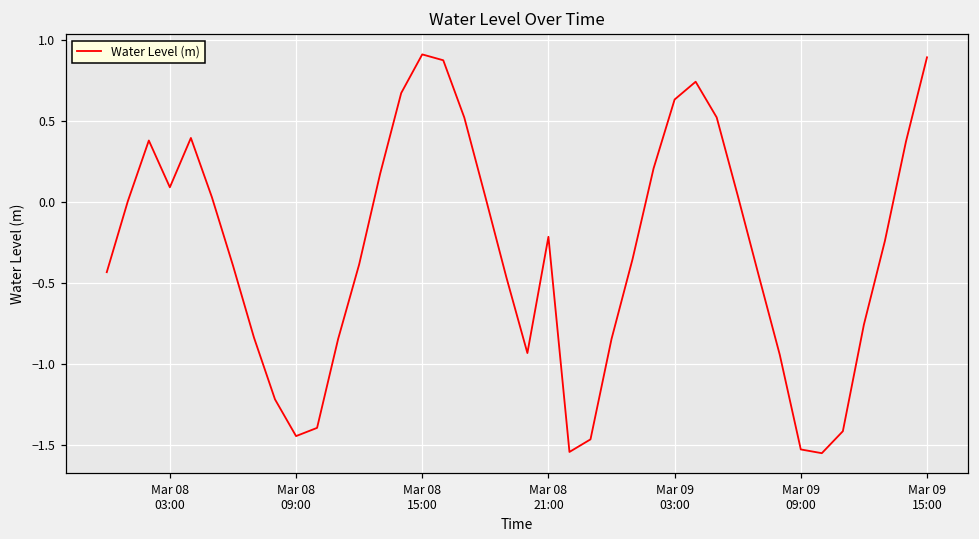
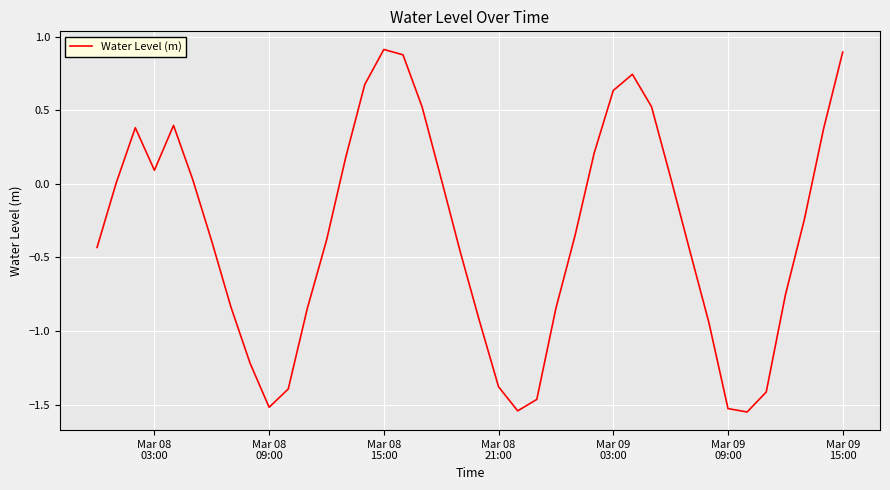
  {
    "Mar 08 03:00": 0.09,
-   "Mar 08 09:00": -1.44,
+   "Mar 08 09:00": -1.52,
    "Mar 08 15:00": 0.91,
-   "Mar 08 21:00": -0.21,
+   "Mar 08 21:00": -1.38,
    "Mar 09 03:00": 0.64,
    "Mar 09 09:00": -1.53,
    "Mar 09 15:00": 0.90
  }
